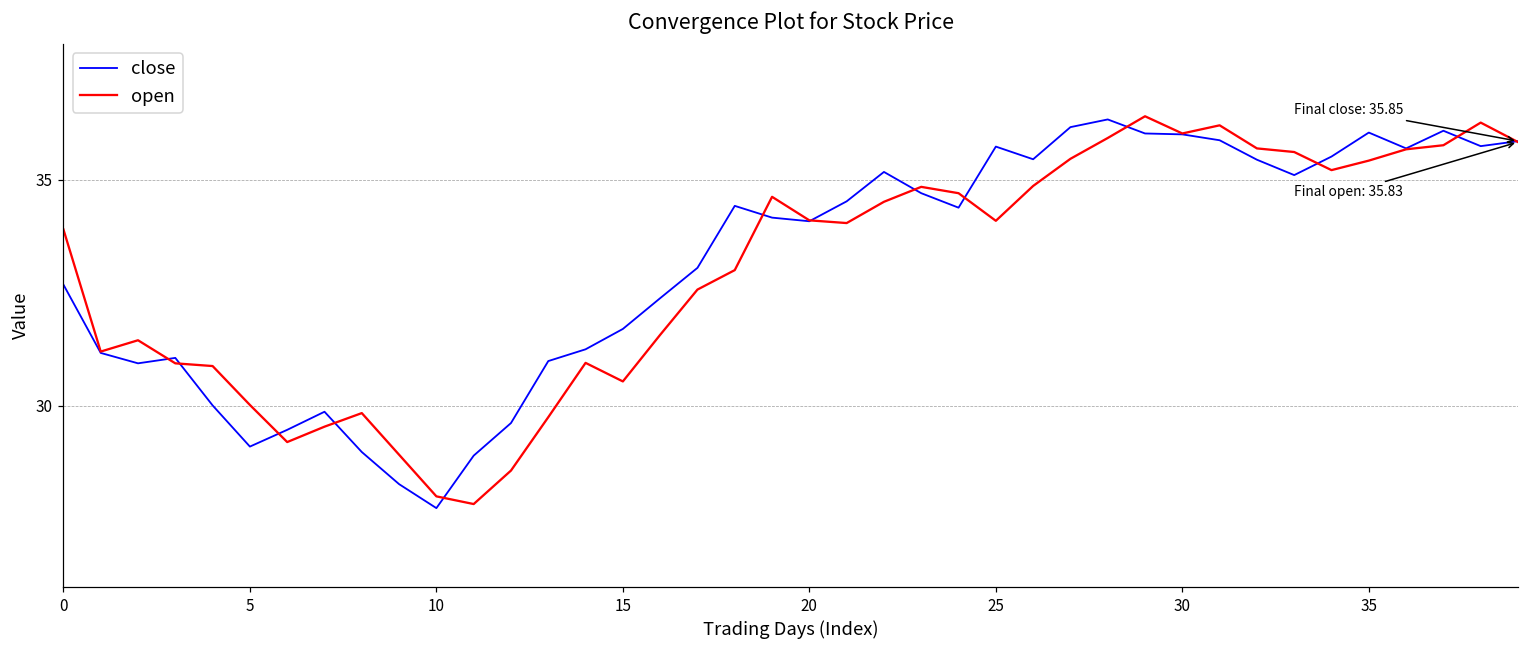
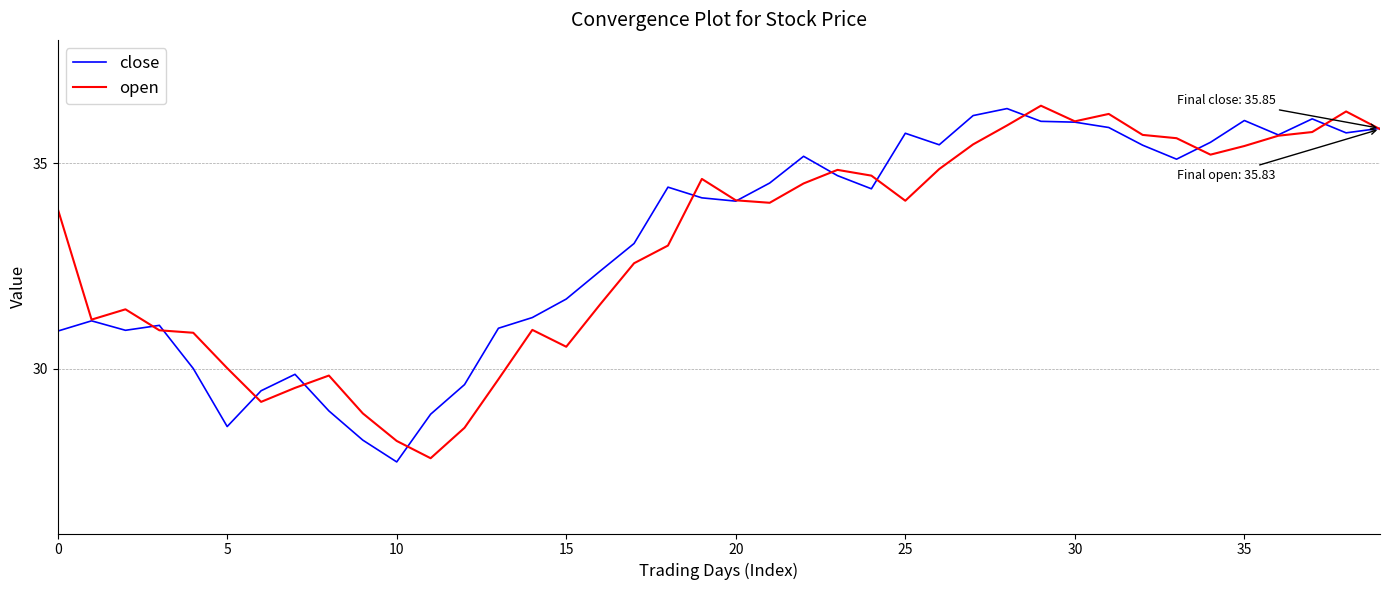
  {
    "close": {
-     "0": 32.7,
-     "5": 29.1,
+     "0": 30.9,
+     "5": 28.6,
      "10": 27.7,
      "15": 31.7,
      "25": 35.7
    },
    "open": {
      "0": 33.9,
      "5": 30.0,
-     "10": 28.0,
+     "10": 28.3,
      "15": 30.5,
      "25": 34.1
    }
  }
